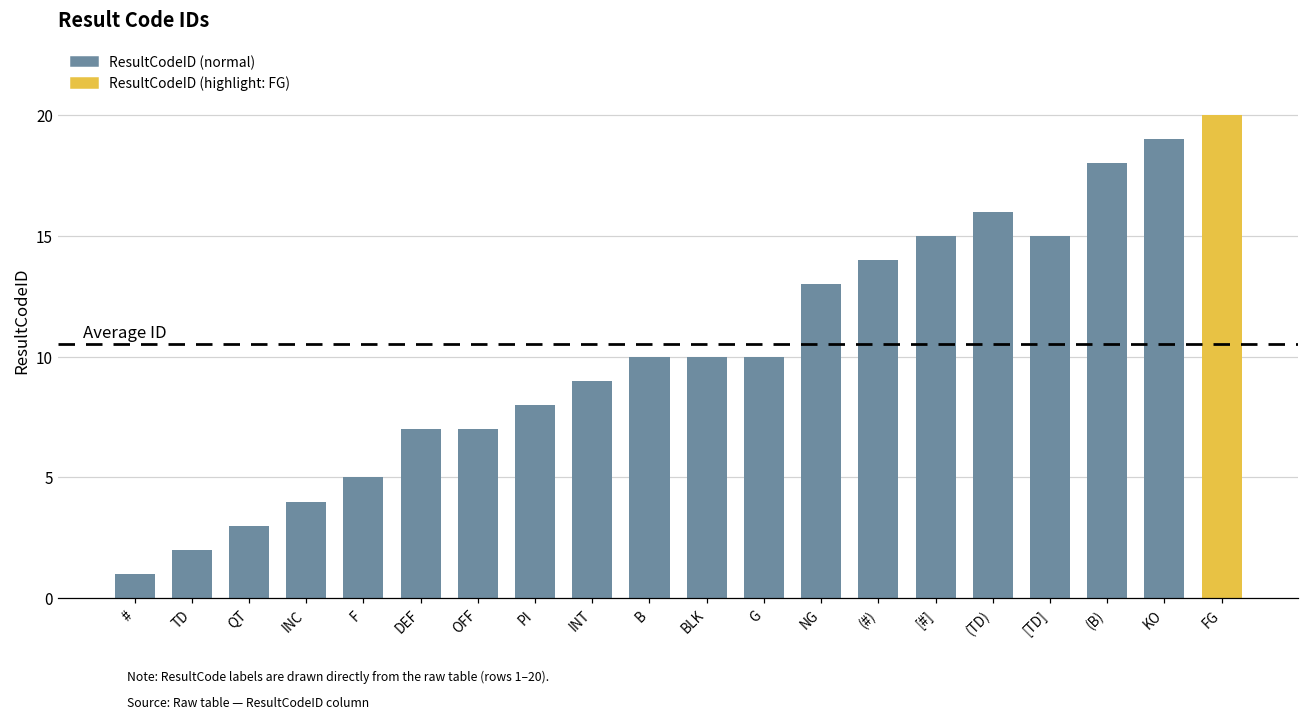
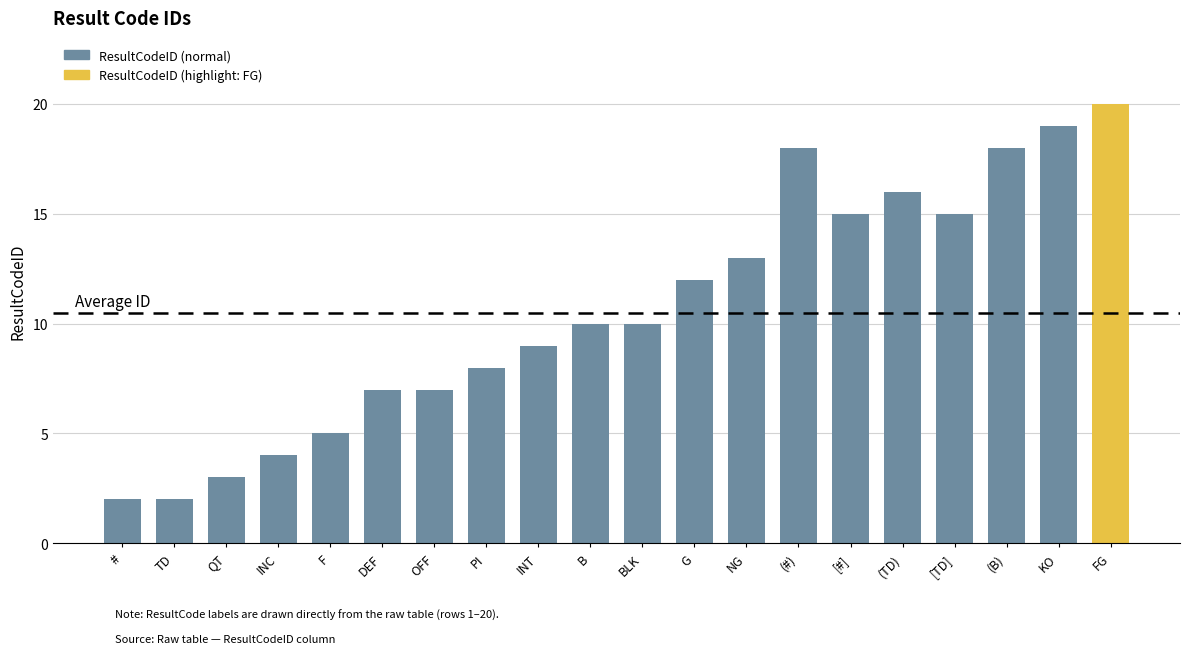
  {
-   "#": 1,
+   "#": 2,
    "TD": 2,
    "QT": 3,
    "INC": 4,
    "F": 5,
    "DEF": 7,
    "OFF": 7,
    "PI": 8,
    "INT": 9,
    "B": 10,
    "BLK": 10,
-   "G": 10,
+   "G": 12,
    "NG": 13,
-   "(#)": 14,
+   "(#)": 18,
    "[#]": 15,
    "(TD)": 16,
    "[TD]": 15,
    "(B)": 18,
    "KO": 19,
    "FG": 20
  }
